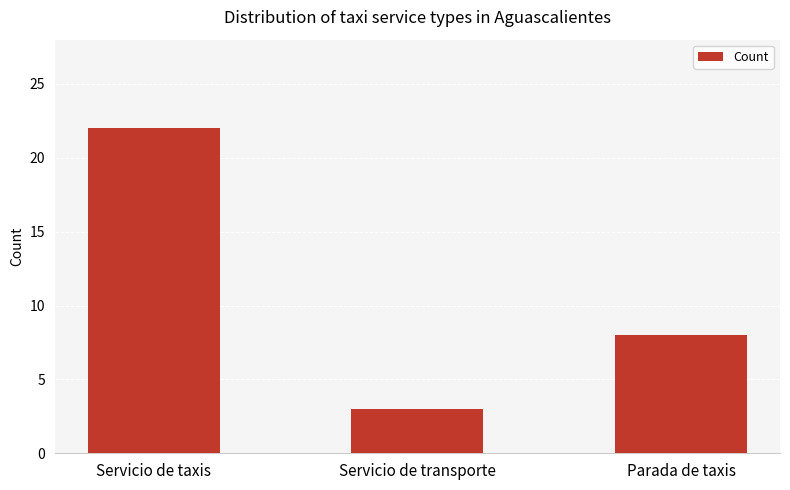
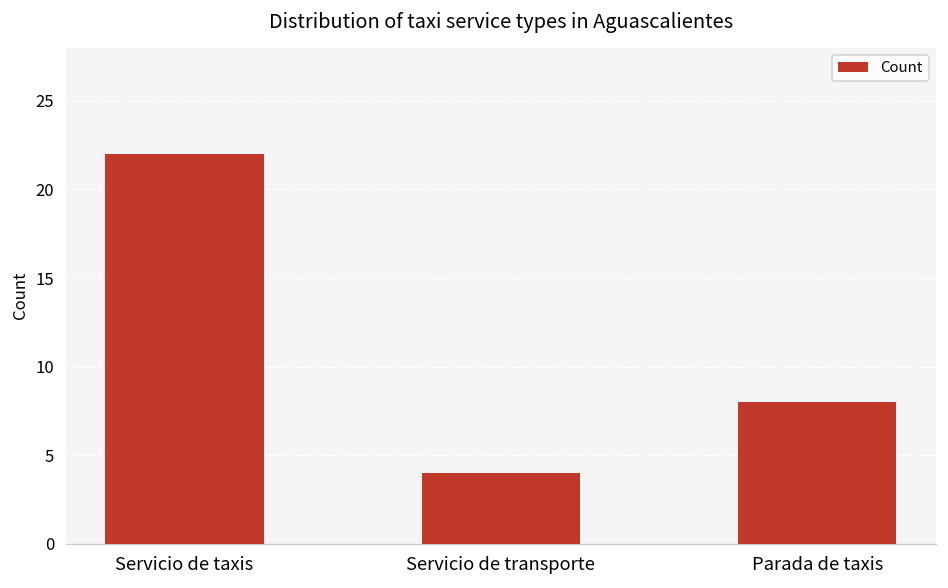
  {
    "Servicio de taxis": 22,
-   "Servicio de transporte": 3,
+   "Servicio de transporte": 4,
    "Parada de taxis": 8
  }
